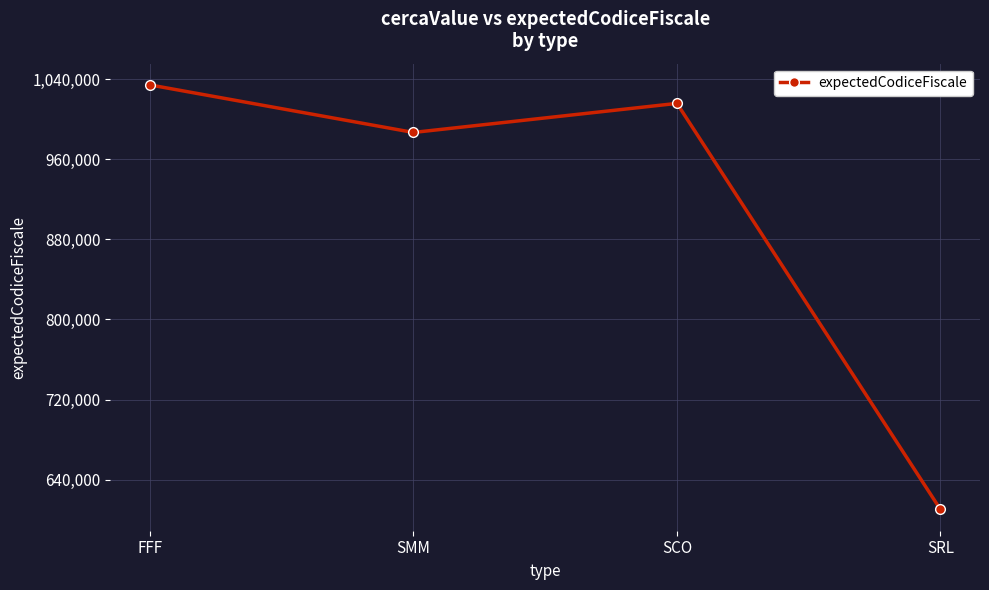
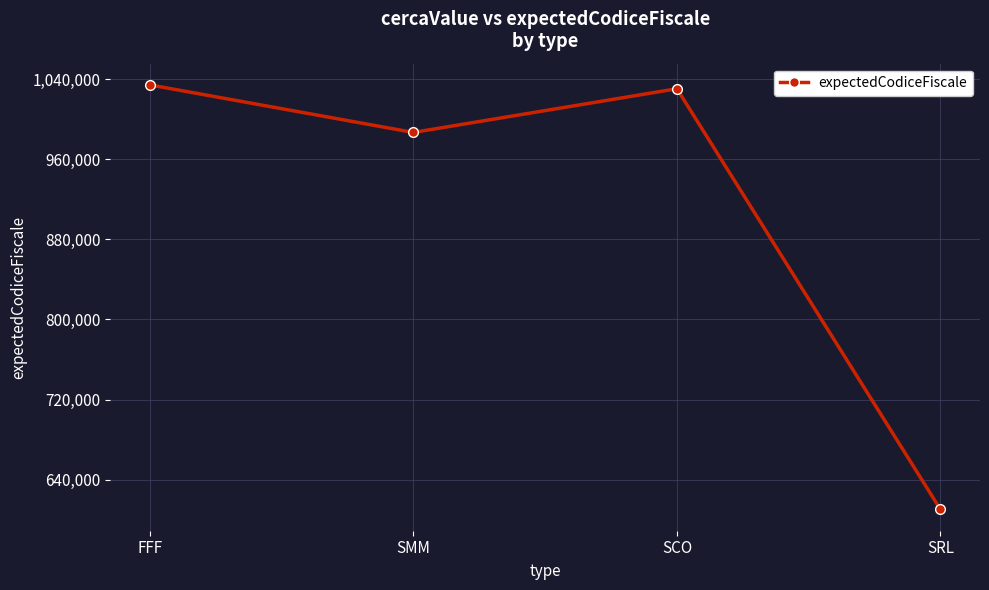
  {
    "FFF": "1,034,000",
    "SMM": "987,000",
-   "SCO": "1,016,000",
+   "SCO": "1,030,000",
    "SRL": "610,000"
  }
